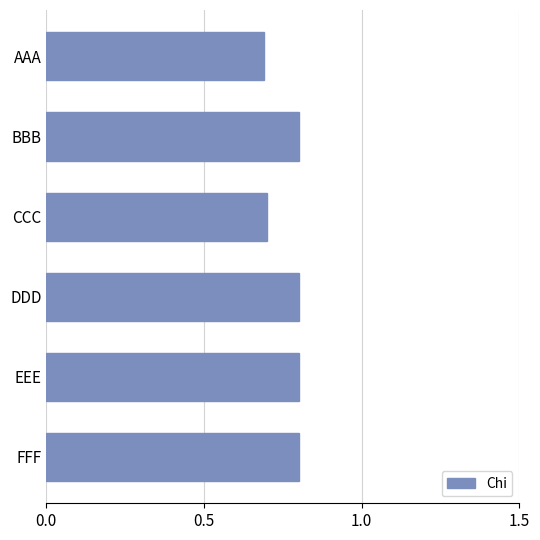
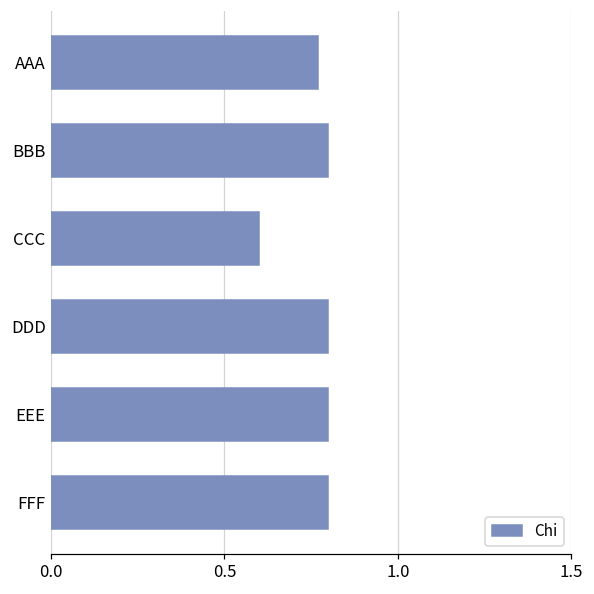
  {
-   "AAA": 0.69,
+   "AAA": 0.77,
    "BBB": 0.80,
-   "CCC": 0.7,
+   "CCC": 0.6,
    "DDD": 0.80,
    "EEE": 0.80,
    "FFF": 0.80
  }
